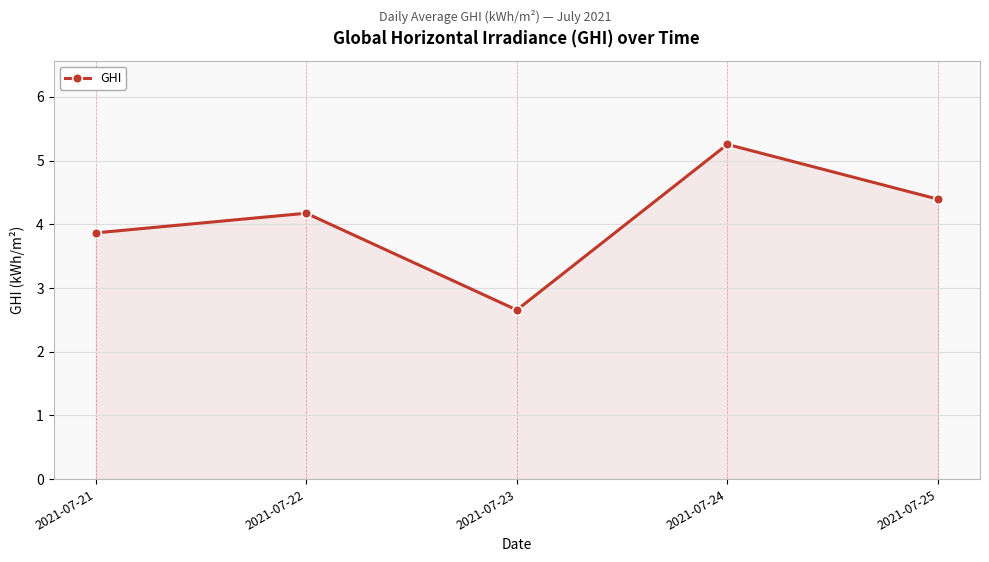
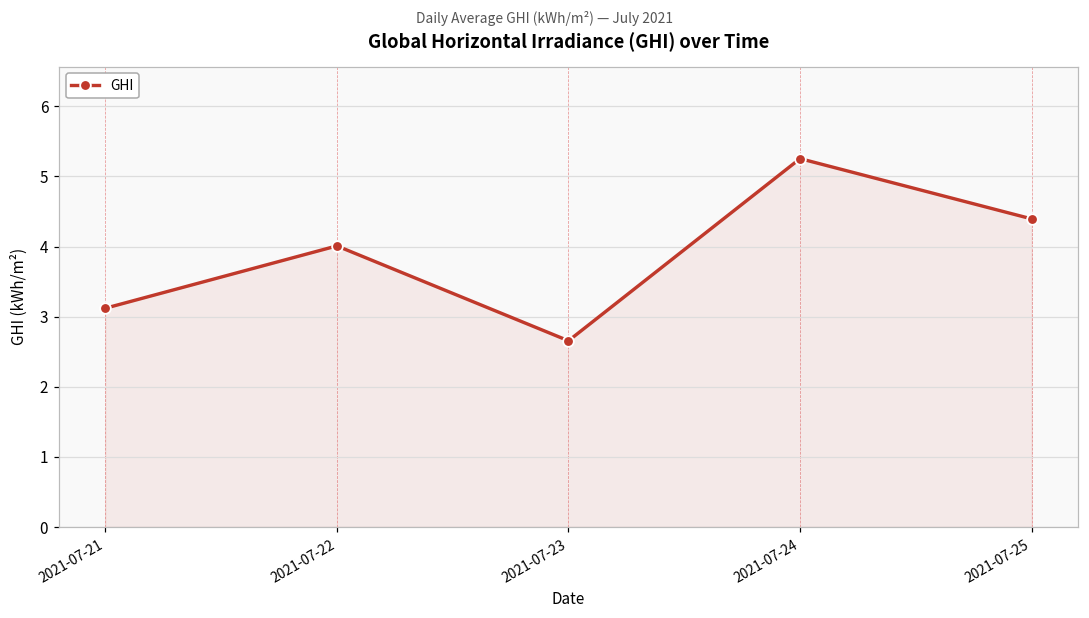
  {
-   "2021-07-21": 3.9,
-   "2021-07-22": 4.2,
+   "2021-07-21": 3.1,
+   "2021-07-22": 4.0,
    "2021-07-23": 2.7,
    "2021-07-24": 5.3,
    "2021-07-25": 4.4
  }
